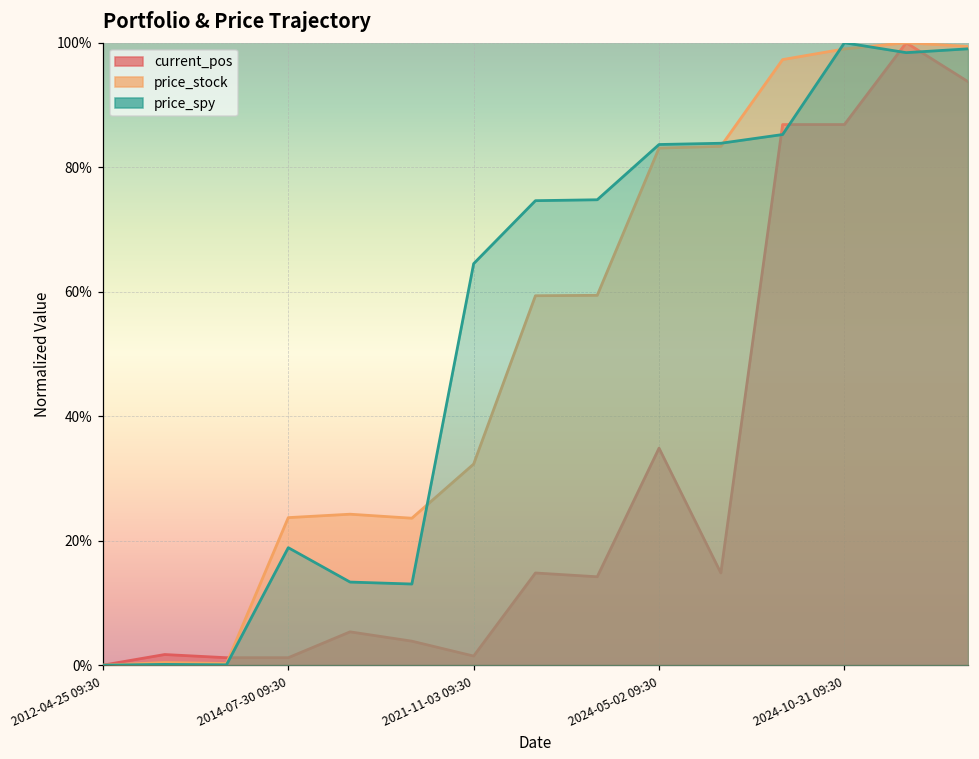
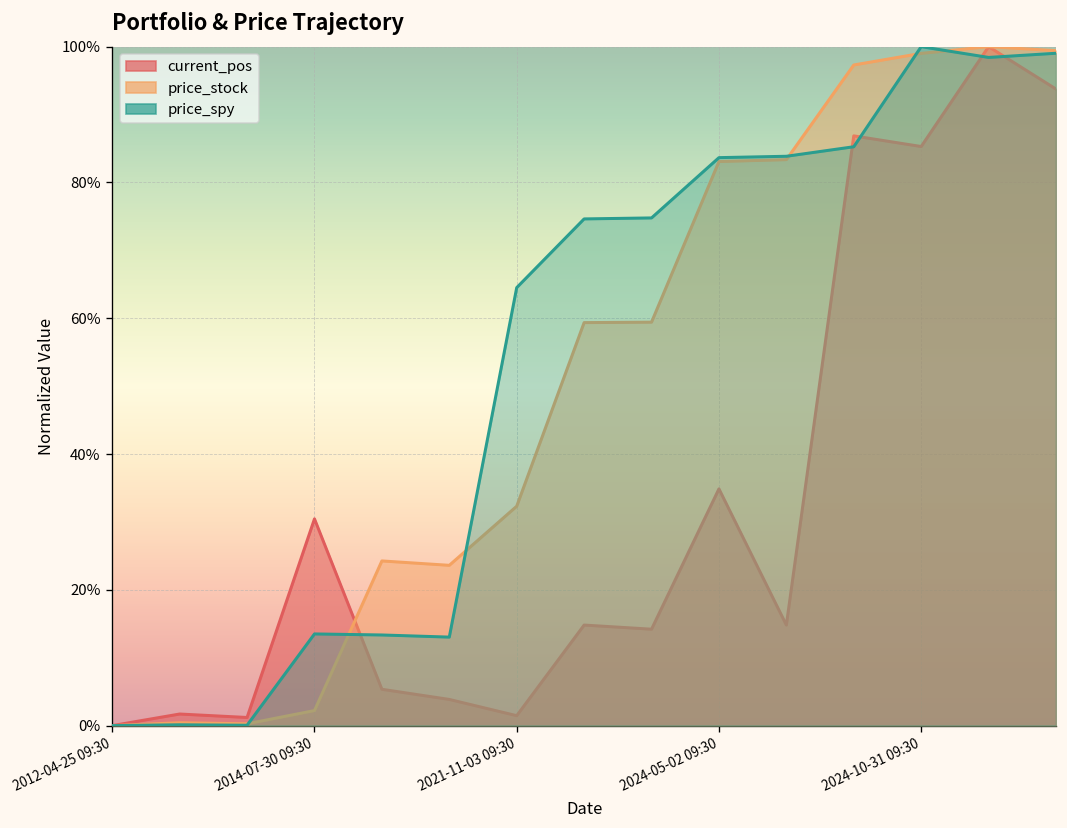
  {
    "current_pos": {
-     "2014-07-30 09:30": "1%",
+     "2014-07-30 09:30": "30%",
      "2021-11-03 09:30": "1%",
      "2024-05-02 09:30": "35%",
-     "2024-10-31 09:30": "87%"
+     "2024-10-31 09:30": "85%"
    },
    "price_stock": {
-     "2014-07-30 09:30": "24%",
+     "2014-07-30 09:30": "2%",
      "2021-11-03 09:30": "32%",
      "2024-05-02 09:30": "83%",
      "2024-10-31 09:30": "99%"
    },
    "price_spy": {
-     "2014-07-30 09:30": "19%",
+     "2014-07-30 09:30": "14%",
      "2021-11-03 09:30": "65%",
      "2024-05-02 09:30": "84%",
      "2024-10-31 09:30": "100%"
    }
  }
